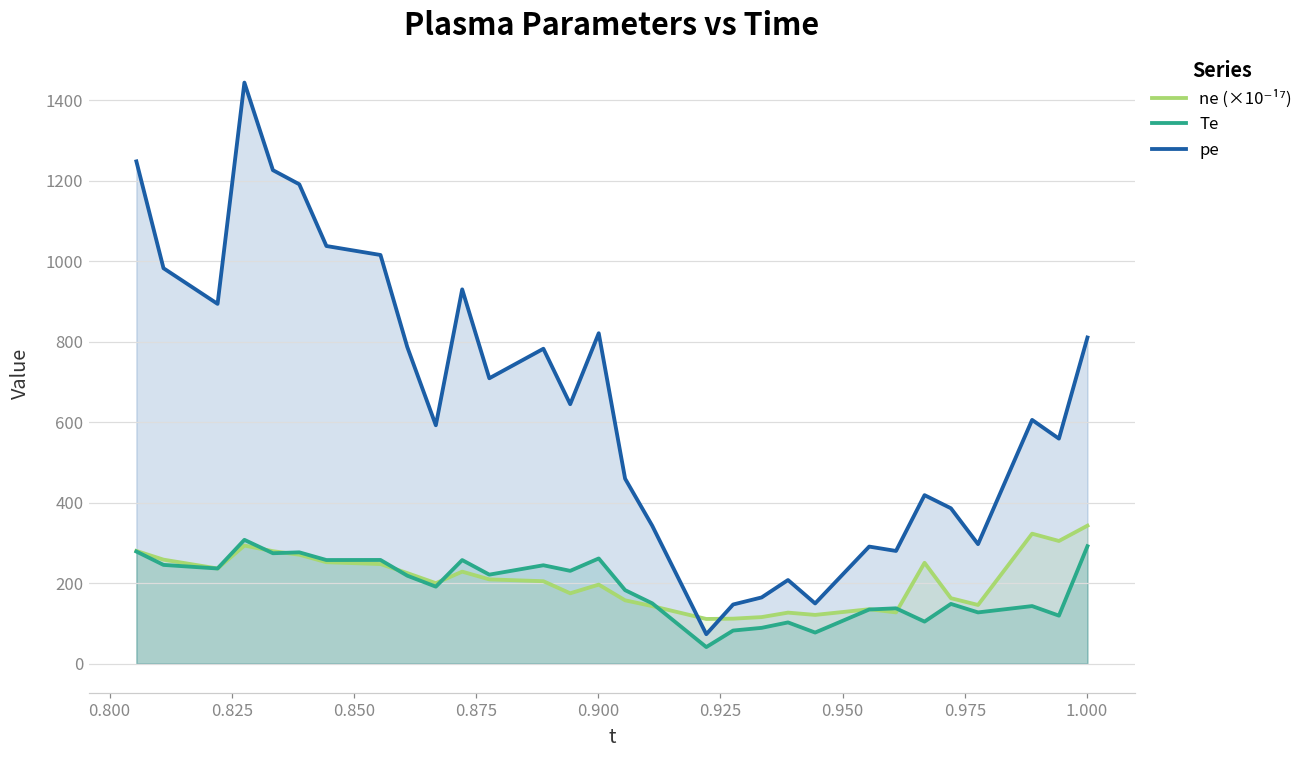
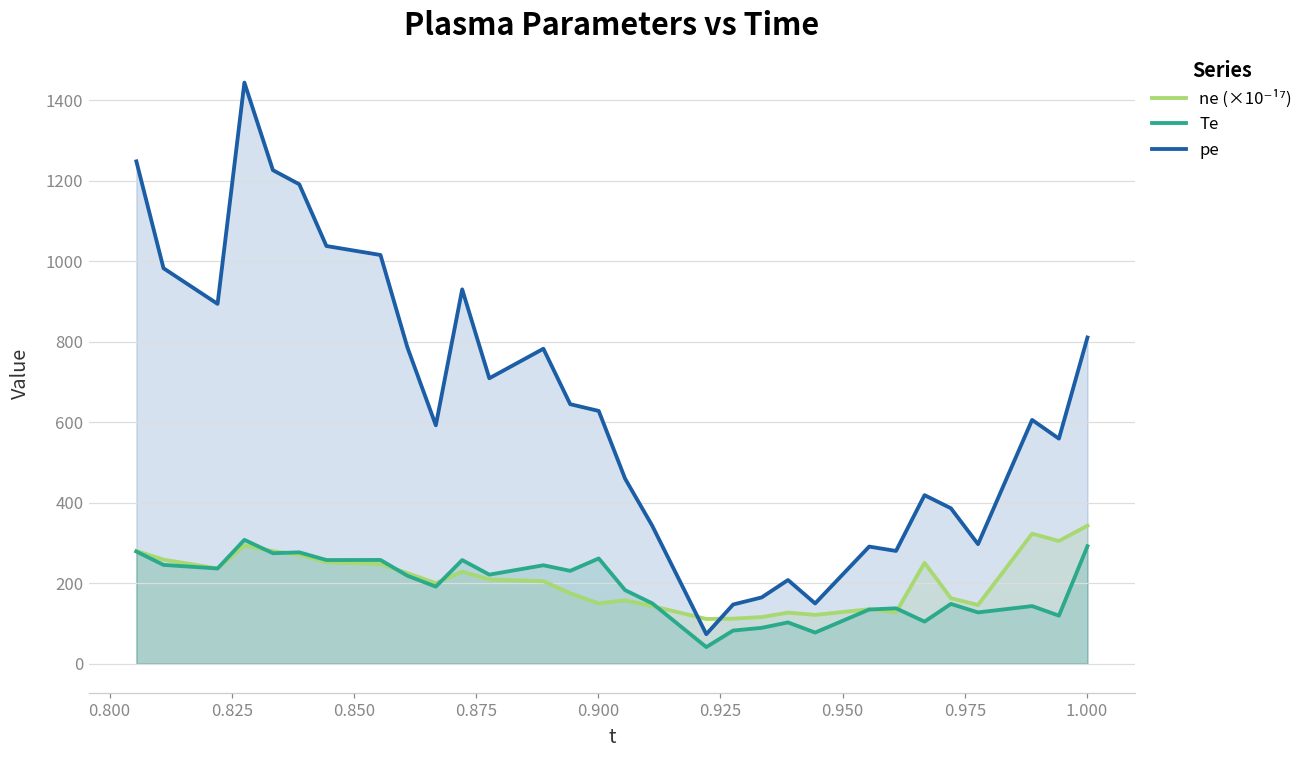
  {
    "ne (×10⁻¹⁷)": {
-     "0.900": 200,
+     "0.900": 150,
      "1.000": 340
    },
    "Te": {
      "0.900": 260,
      "1.000": 290
    },
    "pe": {
-     "0.900": 820,
+     "0.900": 630,
      "1.000": 810
    }
  }
